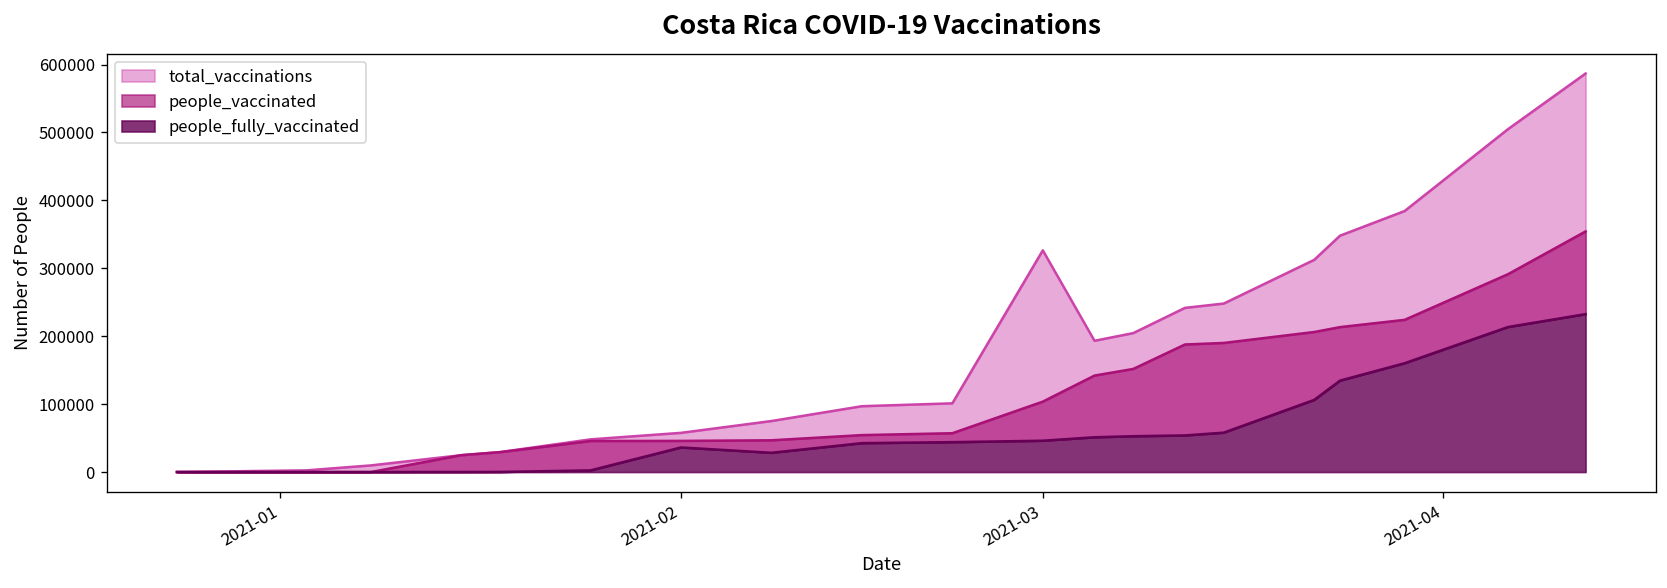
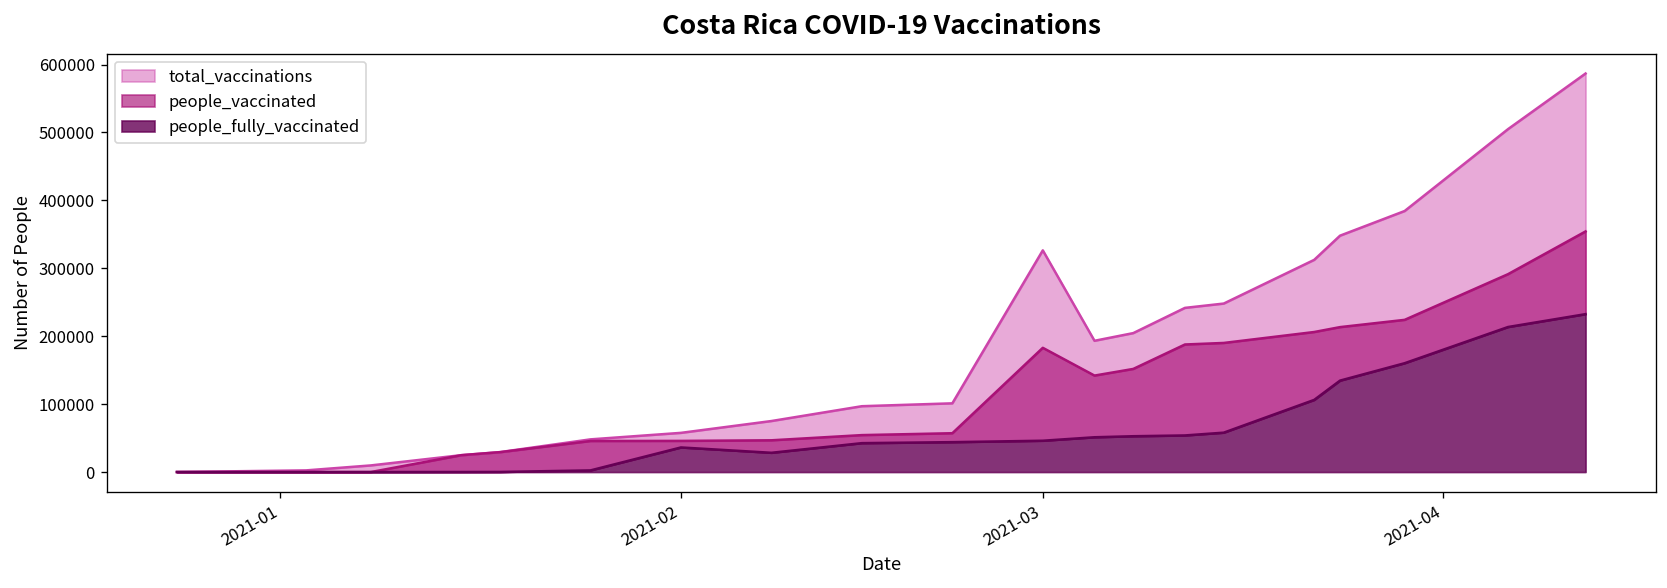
  {
    "total_vaccinations": {
      "2021-02": 60000,
      "2021-03": 330000
    },
    "people_vaccinated": {
      "2021-02": 50000,
-     "2021-03": 100000
+     "2021-03": 180000
    },
    "people_fully_vaccinated": {
      "2021-02": 40000,
      "2021-03": 50000
    }
  }
